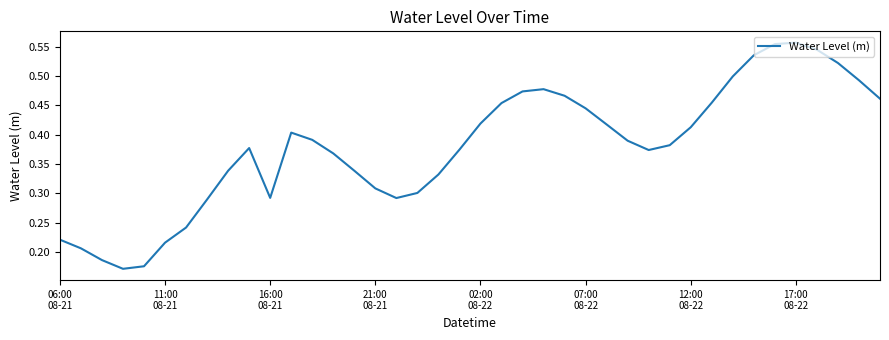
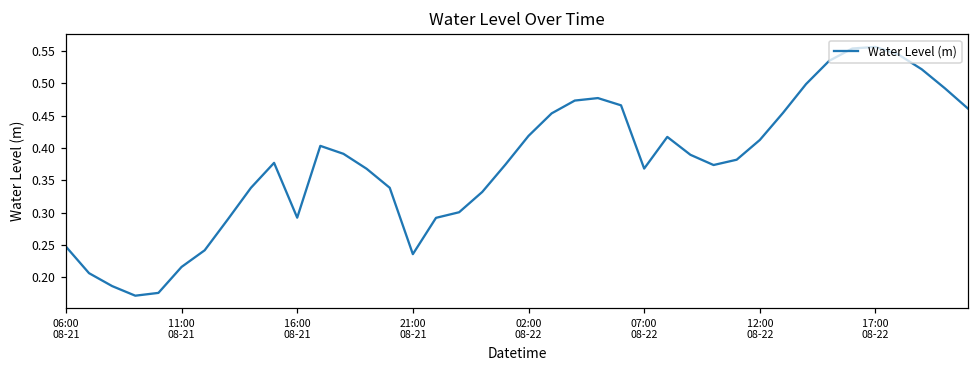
  {
-   "06:00 08-21": 0.22,
+   "06:00 08-21": 0.25,
    "11:00 08-21": 0.22,
    "16:00 08-21": 0.29,
-   "21:00 08-21": 0.31,
+   "21:00 08-21": 0.24,
    "02:00 08-22": 0.42,
-   "07:00 08-22": 0.44,
+   "07:00 08-22": 0.37,
    "12:00 08-22": 0.41
  }
